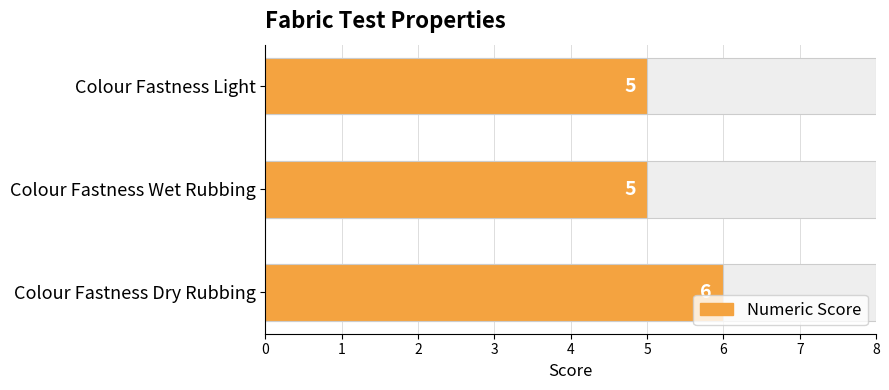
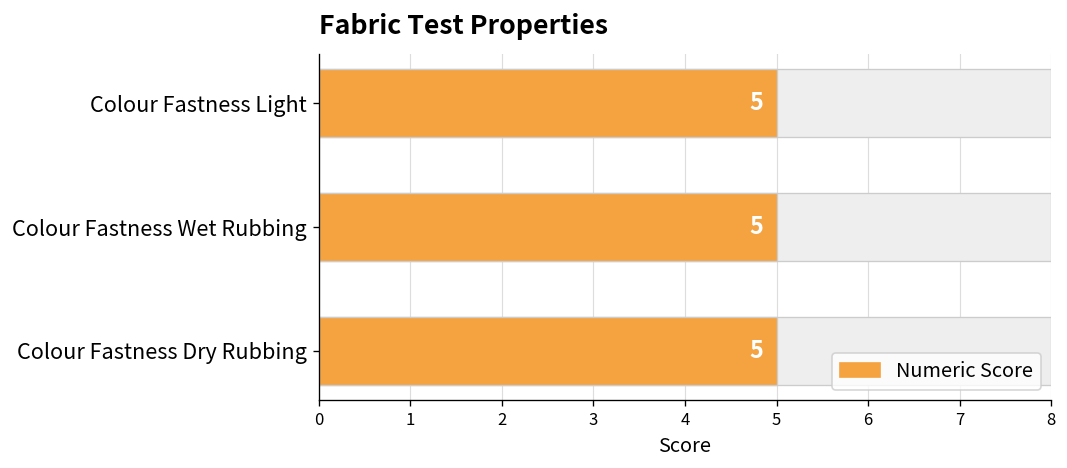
  {
    "Numeric Score": {
-     "Colour Fastness Dry Rubbing": 6
+     "Colour Fastness Dry Rubbing": 5
    }
  }
